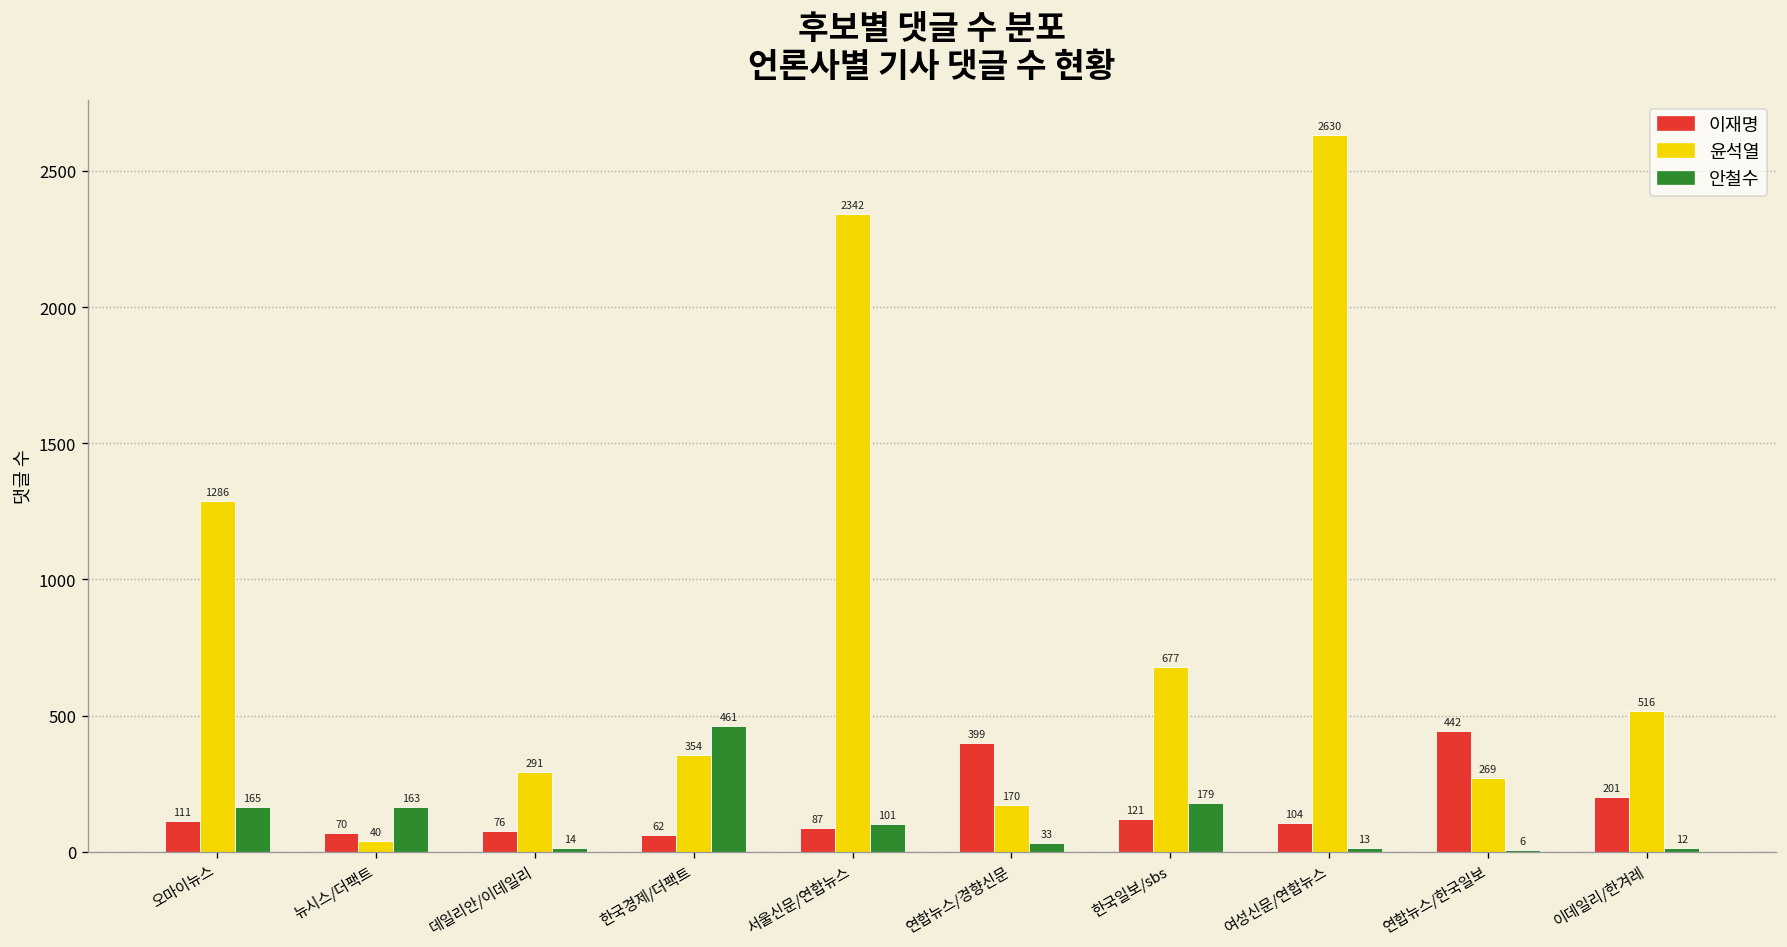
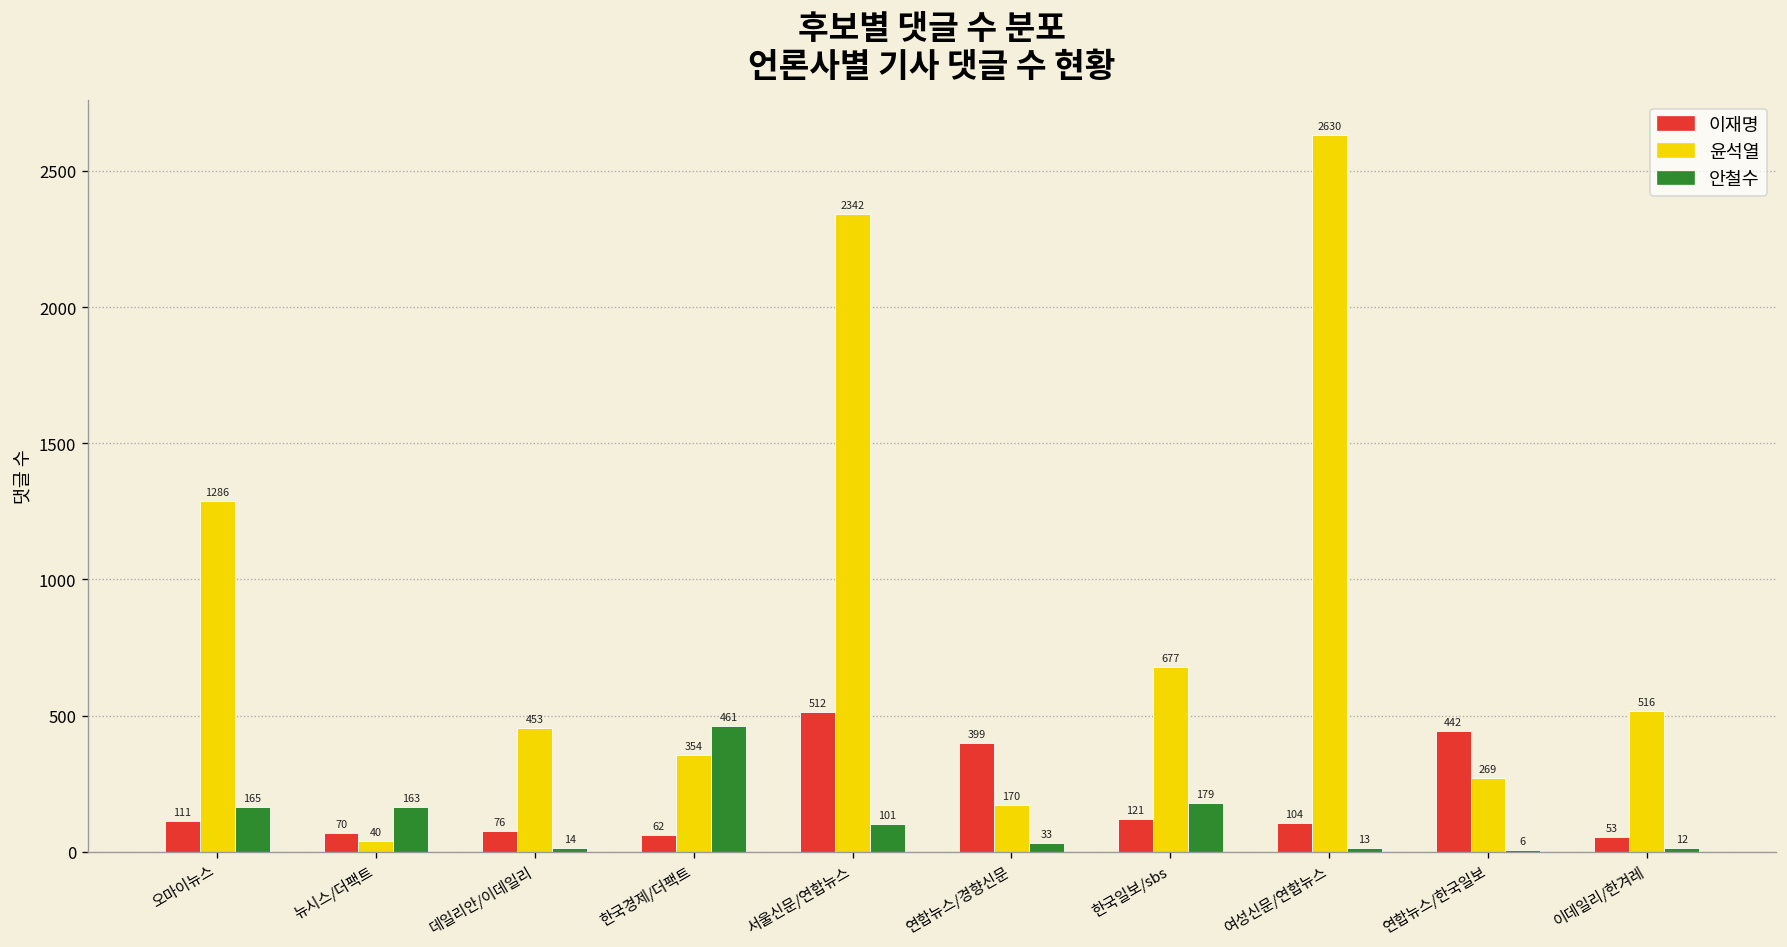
  {
    "이재명": {
      "오마이뉴스": 111,
      "뉴시스/더팩트": 70,
      "데일리안/이데일리": 76,
      "한국경제/더팩트": 62,
-     "서울신문/연합뉴스": 87,
+     "서울신문/연합뉴스": 512,
      "연합뉴스/경향신문": 399,
      "한국일보/sbs": 121,
      "여성신문/연합뉴스": 104,
      "연합뉴스/한국일보": 442,
-     "이데일리/한겨레": 201
+     "이데일리/한겨레": 53
    },
    "윤석열": {
      "오마이뉴스": 1286,
      "뉴시스/더팩트": 40,
-     "데일리안/이데일리": 291,
+     "데일리안/이데일리": 453,
      "한국경제/더팩트": 354,
      "서울신문/연합뉴스": 2342,
      "연합뉴스/경향신문": 170,
      "한국일보/sbs": 677,
      "여성신문/연합뉴스": 2630,
      "연합뉴스/한국일보": 269,
      "이데일리/한겨레": 516
    },
    "안철수": {
      "오마이뉴스": 165,
      "뉴시스/더팩트": 163,
      "데일리안/이데일리": 14,
      "한국경제/더팩트": 461,
      "서울신문/연합뉴스": 101,
      "연합뉴스/경향신문": 33,
      "한국일보/sbs": 179,
      "여성신문/연합뉴스": 13,
      "연합뉴스/한국일보": 6,
      "이데일리/한겨레": 12
    }
  }
